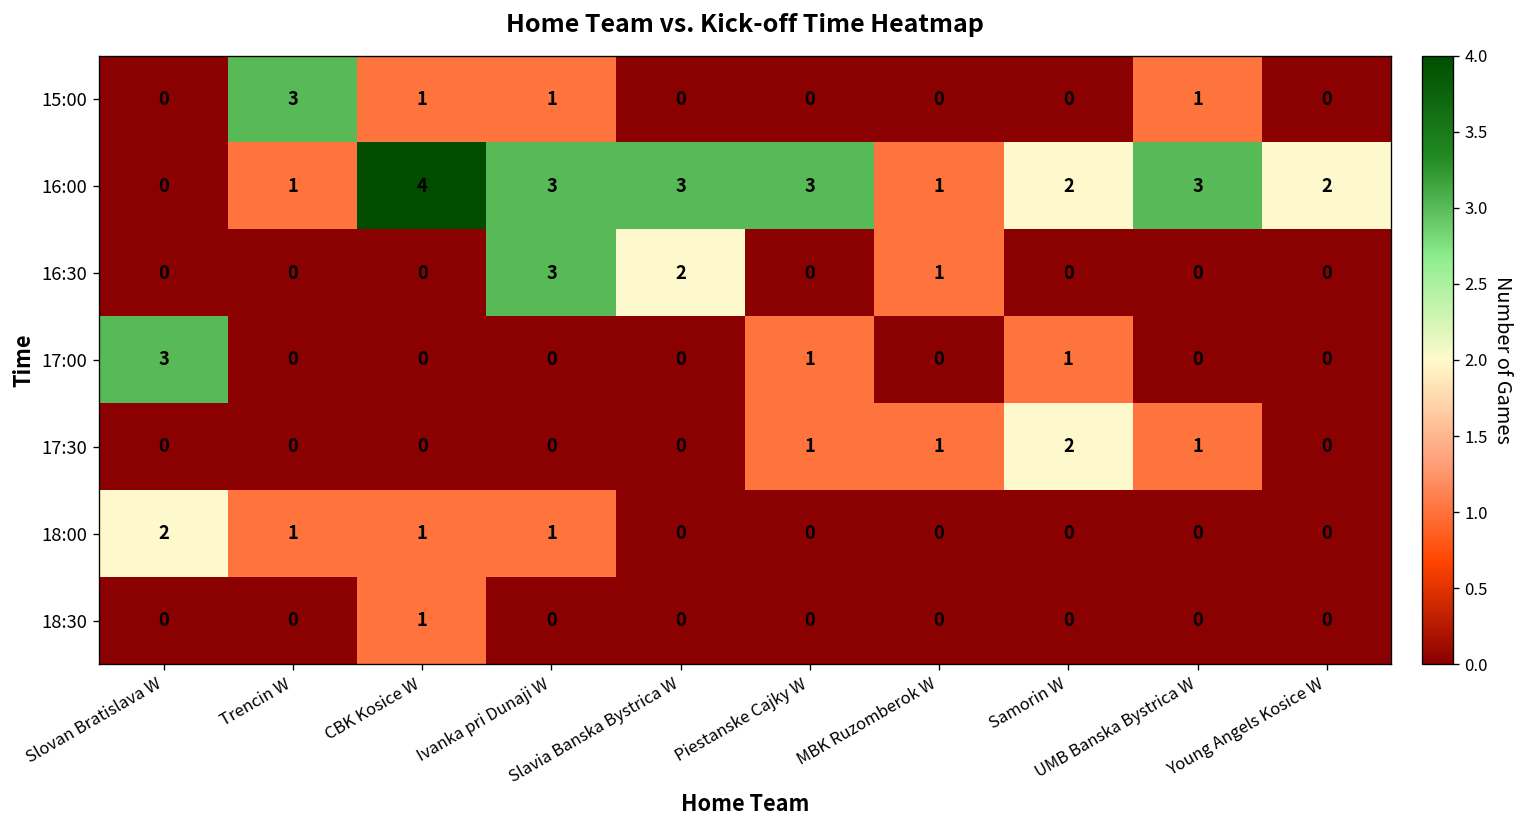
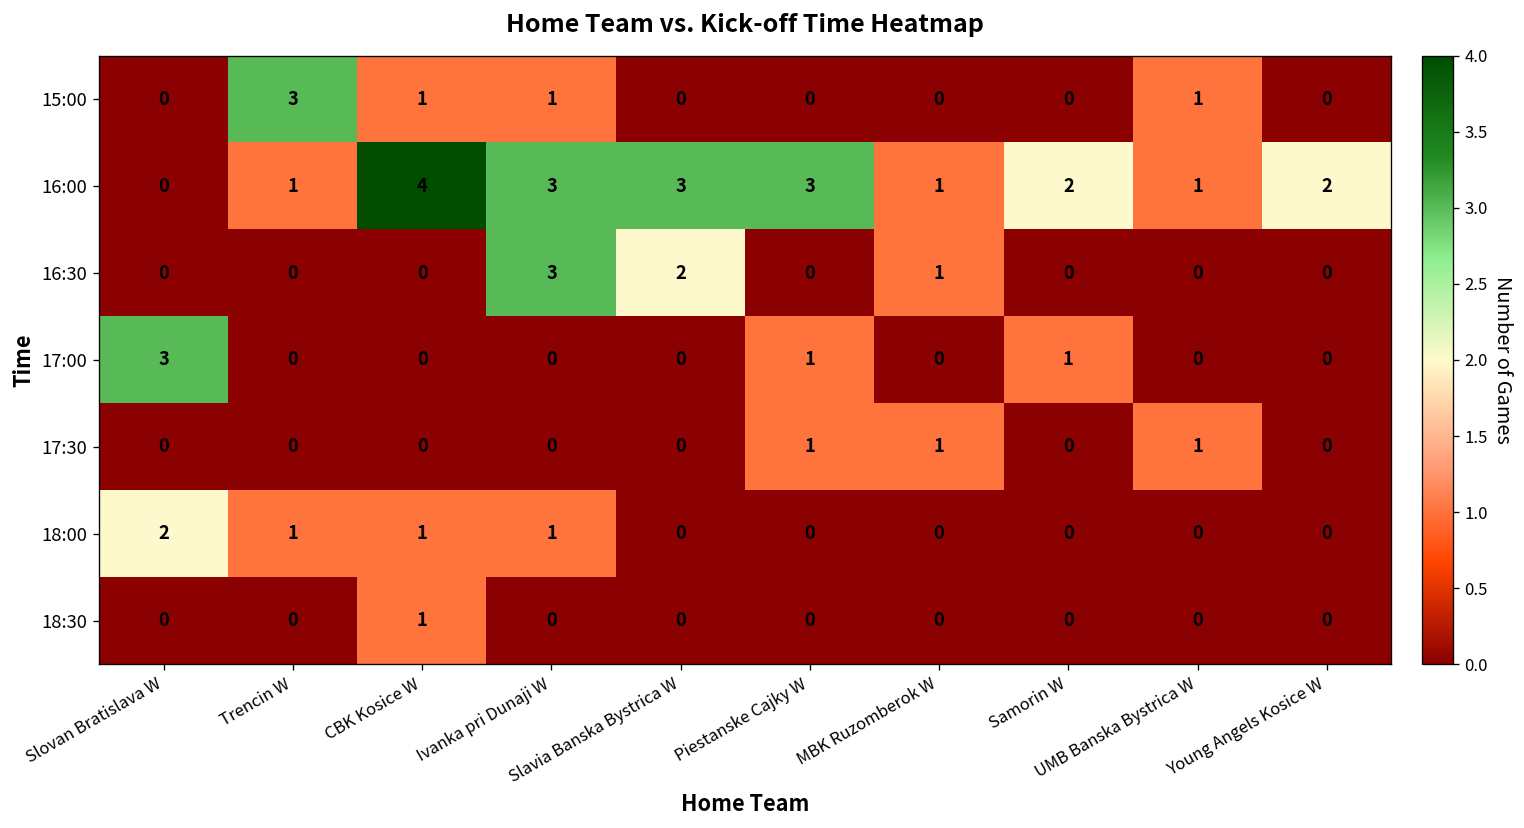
  {
    "15:00": {
      "Slovan Bratislava W": 0,
      "Trencin W": 3,
      "CBK Kosice W": 1,
      "Ivanka pri Dunaji W": 1,
      "Slavia Banska Bystrica W": 0,
      "Piestanske Cajky W": 0,
      "MBK Ruzomberok W": 0,
      "Samorin W": 0,
      "UMB Banska Bystrica W": 1,
      "Young Angels Kosice W": 0
    },
    "16:00": {
      "Slovan Bratislava W": 0,
      "Trencin W": 1,
      "CBK Kosice W": 4,
      "Ivanka pri Dunaji W": 3,
      "Slavia Banska Bystrica W": 3,
      "Piestanske Cajky W": 3,
      "MBK Ruzomberok W": 1,
      "Samorin W": 2,
-     "UMB Banska Bystrica W": 3,
+     "UMB Banska Bystrica W": 1,
      "Young Angels Kosice W": 2
    },
    "16:30": {
      "Slovan Bratislava W": 0,
      "Trencin W": 0,
      "CBK Kosice W": 0,
      "Ivanka pri Dunaji W": 3,
      "Slavia Banska Bystrica W": 2,
      "Piestanske Cajky W": 0,
      "MBK Ruzomberok W": 1,
      "Samorin W": 0,
      "UMB Banska Bystrica W": 0,
      "Young Angels Kosice W": 0
    },
    "17:00": {
      "Slovan Bratislava W": 3,
      "Trencin W": 0,
      "CBK Kosice W": 0,
      "Ivanka pri Dunaji W": 0,
      "Slavia Banska Bystrica W": 0,
      "Piestanske Cajky W": 1,
      "MBK Ruzomberok W": 0,
      "Samorin W": 1,
      "UMB Banska Bystrica W": 0,
      "Young Angels Kosice W": 0
    },
    "17:30": {
      "Slovan Bratislava W": 0,
      "Trencin W": 0,
      "CBK Kosice W": 0,
      "Ivanka pri Dunaji W": 0,
      "Slavia Banska Bystrica W": 0,
      "Piestanske Cajky W": 1,
      "MBK Ruzomberok W": 1,
-     "Samorin W": 2,
+     "Samorin W": 0,
      "UMB Banska Bystrica W": 1,
      "Young Angels Kosice W": 0
    },
    "18:00": {
      "Slovan Bratislava W": 2,
      "Trencin W": 1,
      "CBK Kosice W": 1,
      "Ivanka pri Dunaji W": 1,
      "Slavia Banska Bystrica W": 0,
      "Piestanske Cajky W": 0,
      "MBK Ruzomberok W": 0,
      "Samorin W": 0,
      "UMB Banska Bystrica W": 0,
      "Young Angels Kosice W": 0
    },
    "18:30": {
      "Slovan Bratislava W": 0,
      "Trencin W": 0,
      "CBK Kosice W": 1,
      "Ivanka pri Dunaji W": 0,
      "Slavia Banska Bystrica W": 0,
      "Piestanske Cajky W": 0,
      "MBK Ruzomberok W": 0,
      "Samorin W": 0,
      "UMB Banska Bystrica W": 0,
      "Young Angels Kosice W": 0
    }
  }
